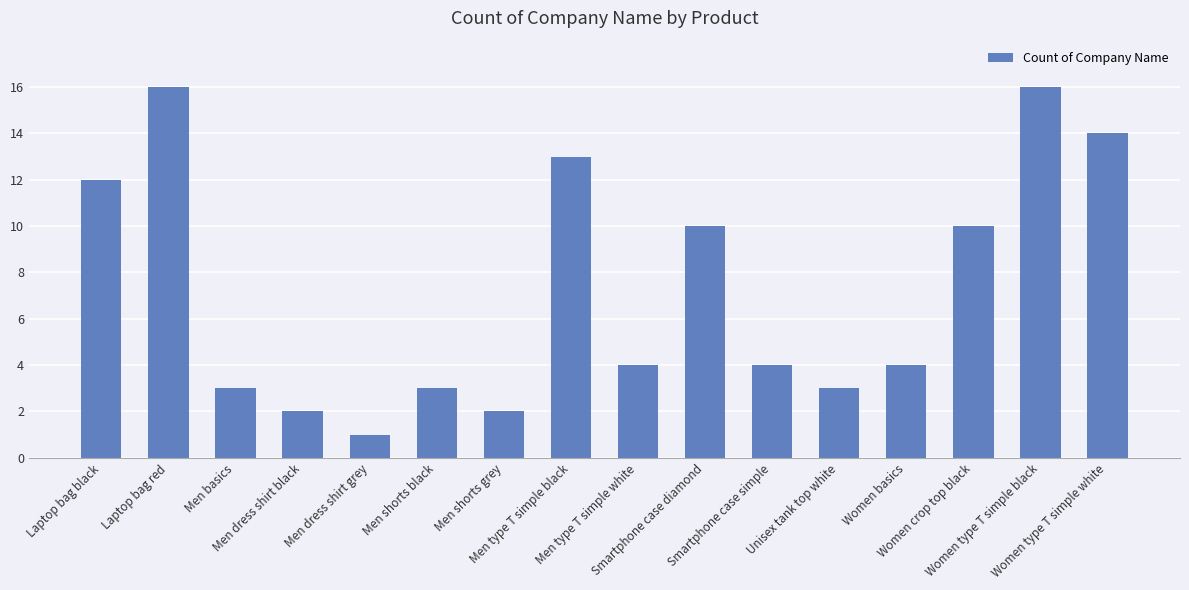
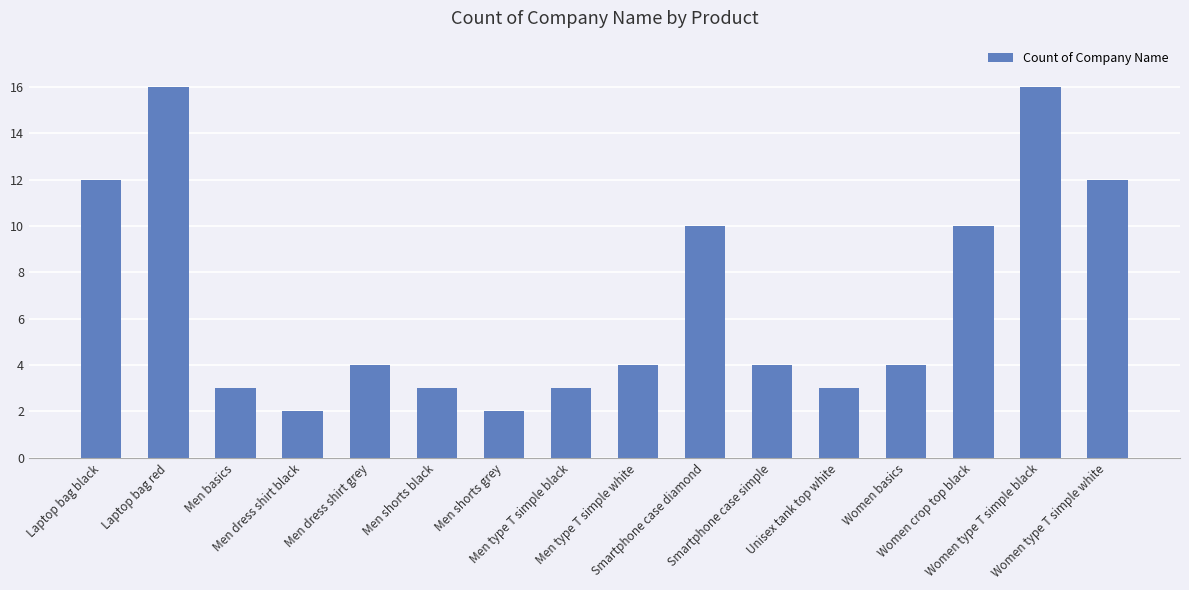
  {
    "Laptop bag black": 12,
    "Laptop bag red": 16,
    "Men basics": 3,
    "Men dress shirt black": 2,
-   "Men dress shirt grey": 1,
+   "Men dress shirt grey": 4,
    "Men shorts black": 3,
    "Men shorts grey": 2,
-   "Men type T simple black": 13,
+   "Men type T simple black": 3,
    "Men type T simple white": 4,
    "Smartphone case diamond": 10,
    "Smartphone case simple": 4,
    "Unisex tank top white": 3,
    "Women basics": 4,
    "Women crop top black": 10,
    "Women type T simple black": 16,
-   "Women type T simple white": 14
+   "Women type T simple white": 12
  }
